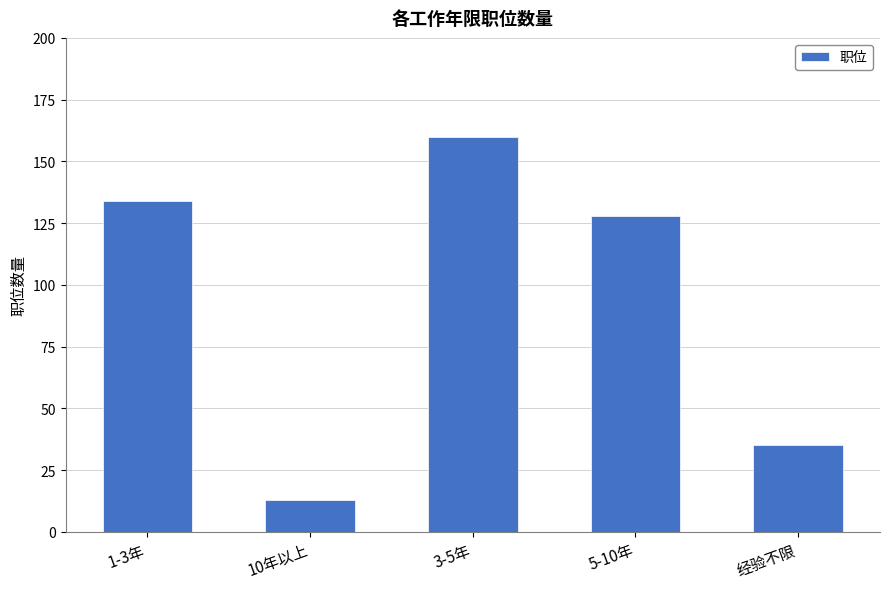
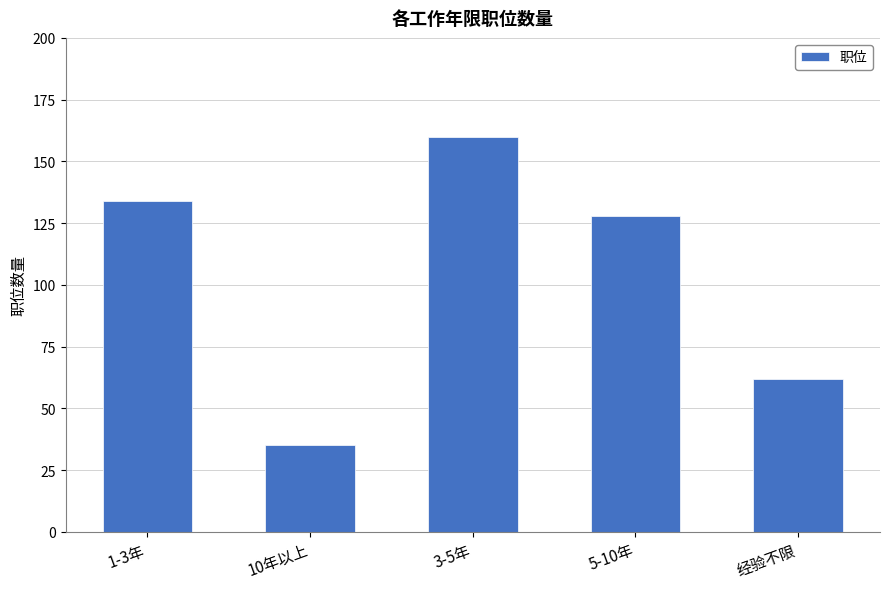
  {
    "1-3年": 134,
-   "10年以上": 13,
+   "10年以上": 35,
    "3-5年": 160,
    "5-10年": 128,
-   "经验不限": 35
+   "经验不限": 62
  }
